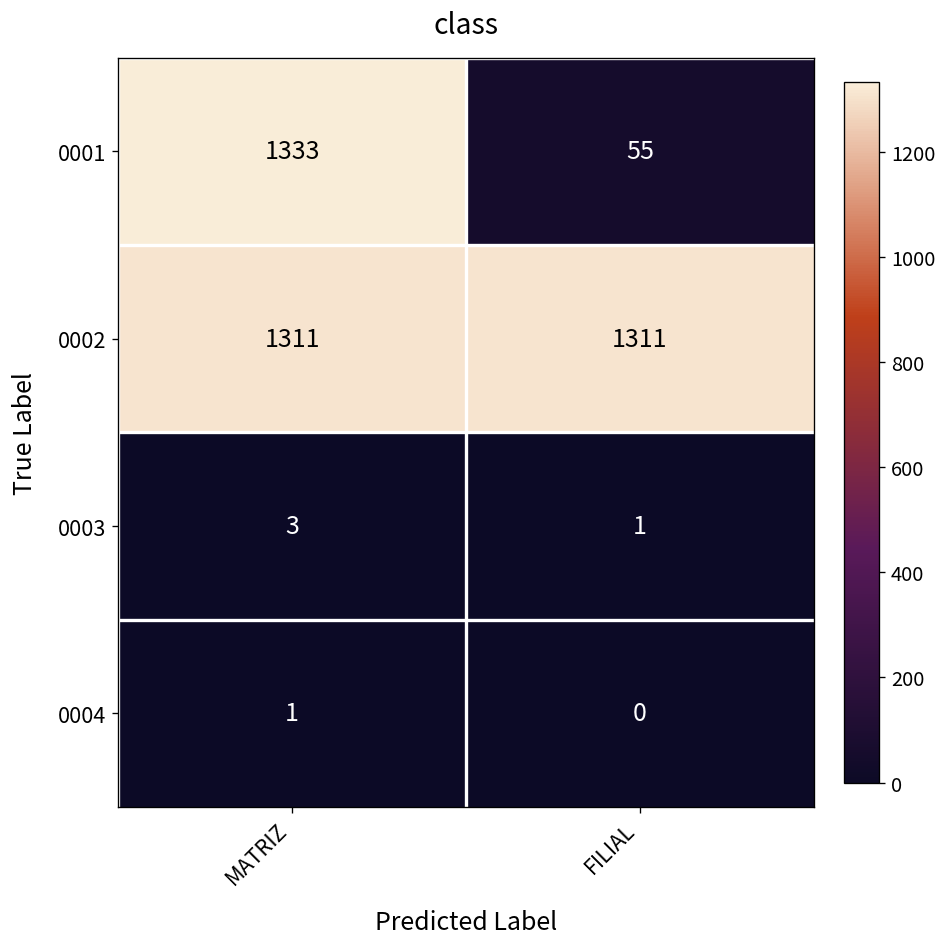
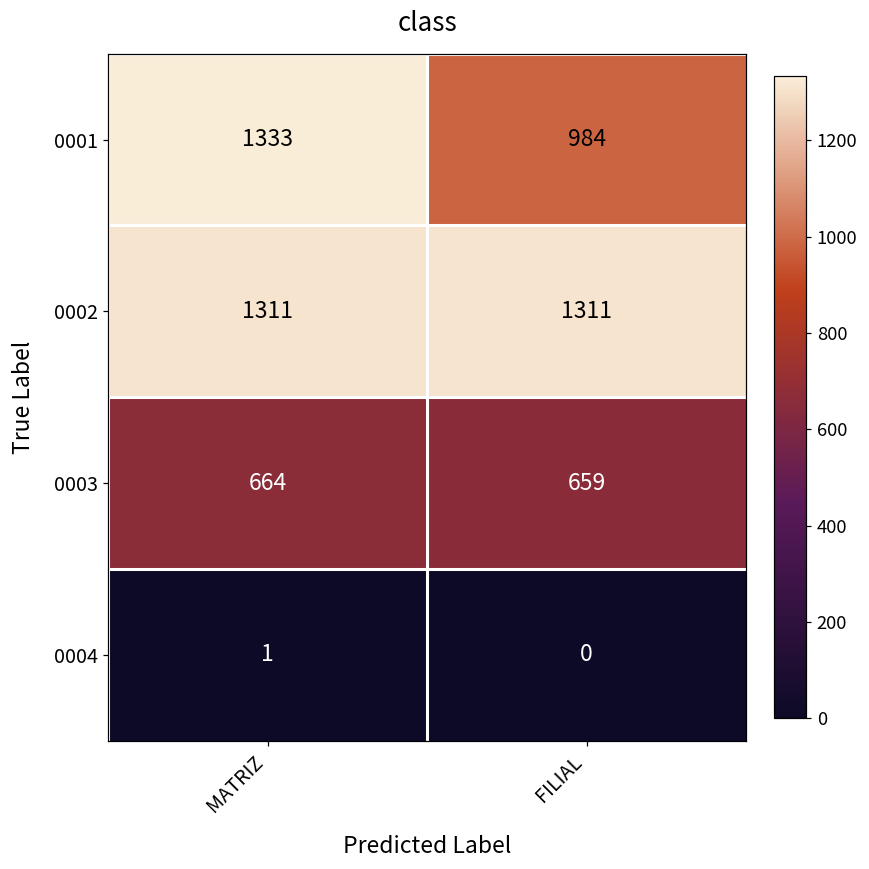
  {
    "0001": {
      "MATRIZ": 1333,
-     "FILIAL": 55
+     "FILIAL": 984
    },
    "0002": {
      "MATRIZ": 1311,
      "FILIAL": 1311
    },
    "0003": {
-     "MATRIZ": 3,
-     "FILIAL": 1
+     "MATRIZ": 664,
+     "FILIAL": 659
    },
    "0004": {
      "MATRIZ": 1,
      "FILIAL": 0
    }
  }
